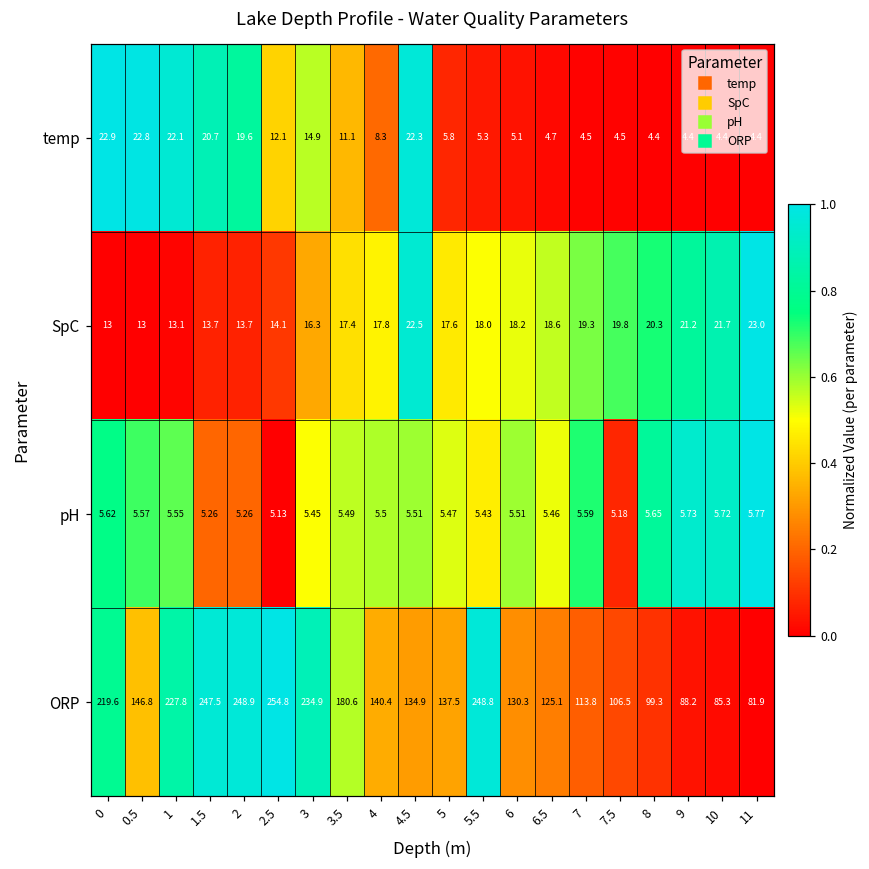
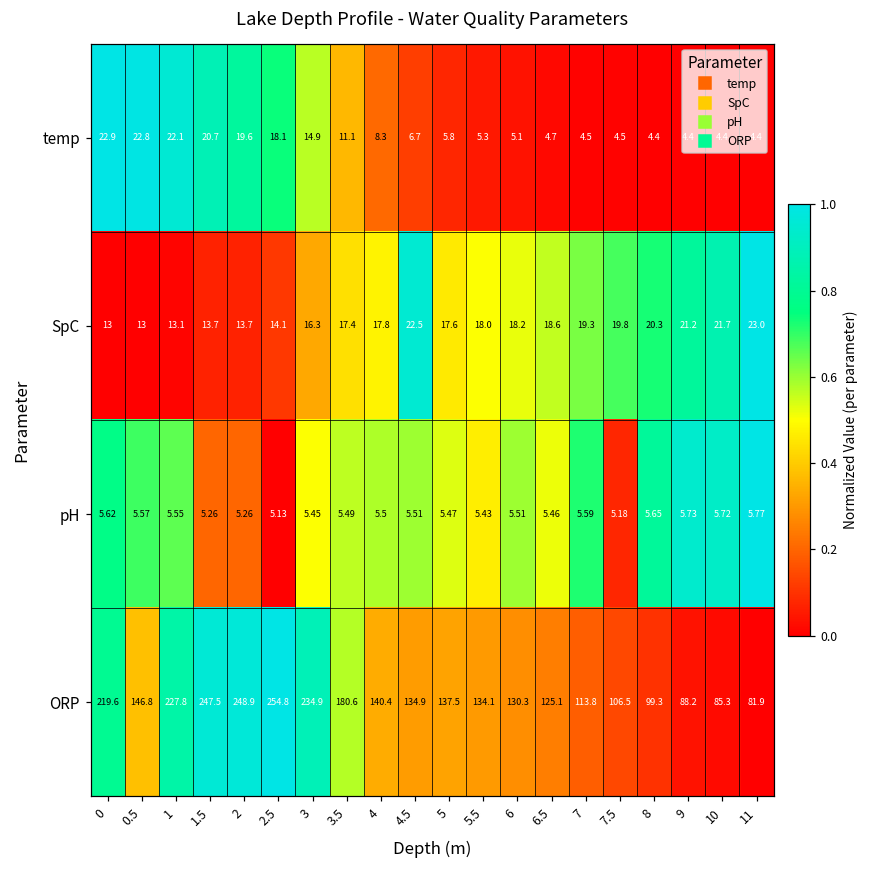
  {
    "temp": {
      "0": 22.9,
      "0.5": 22.8,
      "1": 22.1,
      "1.5": 20.7,
      "2": 19.6,
-     "2.5": 12.1,
+     "2.5": 18.1,
      "3": 14.9,
      "3.5": 11.1,
      "4": 8.3,
-     "4.5": 22.3,
+     "4.5": 6.7,
      "5": 5.8,
      "5.5": 5.3,
      "6": 5.1,
      "6.5": 4.7,
      "7": 4.5,
      "7.5": 4.5,
      "8": 4.4
    },
    "SpC": {
      "0": 13,
      "0.5": 13,
      "1": 13.1,
      "1.5": 13.7,
      "2": 13.7,
      "2.5": 14.1,
      "3": 16.3,
      "3.5": 17.4,
      "4": 17.8,
      "4.5": 22.5,
      "5": 17.6,
      "5.5": 18.0,
      "6": 18.2,
      "6.5": 18.6,
      "7": 19.3,
      "7.5": 19.8,
      "8": 20.3,
      "9": 21.2,
      "10": 21.7,
      "11": 23.0
    },
    "pH": {
      "0": 5.62,
      "0.5": 5.57,
      "1": 5.55,
      "1.5": 5.26,
      "2": 5.26,
      "2.5": 5.13,
      "3": 5.45,
      "3.5": 5.49,
      "4": 5.5,
      "4.5": 5.51,
      "5": 5.47,
      "5.5": 5.43,
      "6": 5.51,
      "6.5": 5.46,
      "7": 5.59,
      "7.5": 5.18,
      "8": 5.65,
      "9": 5.73,
      "10": 5.72,
      "11": 5.77
    },
    "ORP": {
      "0": 219.6,
      "0.5": 146.8,
      "1": 227.8,
      "1.5": 247.5,
      "2": 248.9,
      "2.5": 254.8,
      "3": 234.9,
      "3.5": 180.6,
      "4": 140.4,
      "4.5": 134.9,
      "5": 137.5,
-     "5.5": 248.8,
+     "5.5": 134.1,
      "6": 130.3,
      "6.5": 125.1,
      "7": 113.8,
      "7.5": 106.5,
      "8": 99.3,
      "9": 88.2,
      "10": 85.3,
      "11": 81.9
    }
  }
